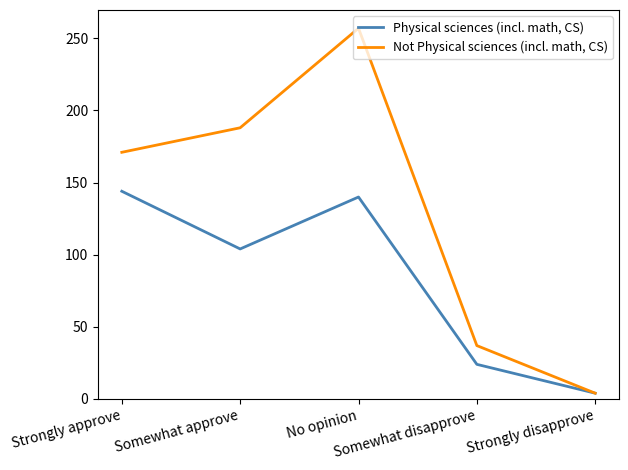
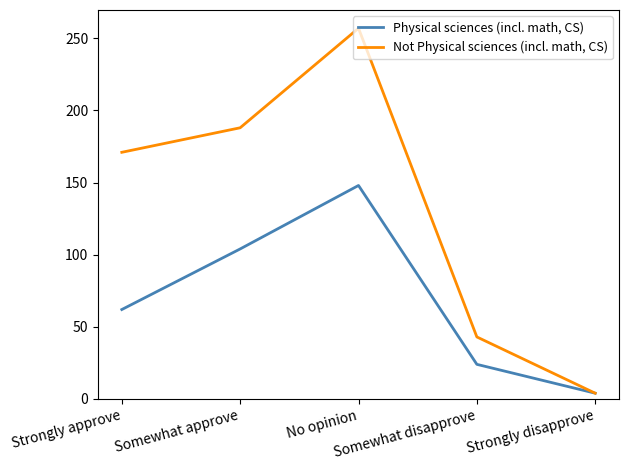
  {
    "Physical sciences (incl. math, CS)": {
-     "Strongly approve": 144,
+     "Strongly approve": 62,
      "Somewhat approve": 104,
-     "No opinion": 140,
+     "No opinion": 148,
      "Somewhat disapprove": 24
    },
    "Not Physical sciences (incl. math, CS)": {
      "Strongly approve": 171,
      "Somewhat approve": 188,
-     "Somewhat disapprove": 37
+     "Somewhat disapprove": 43
    }
  }
